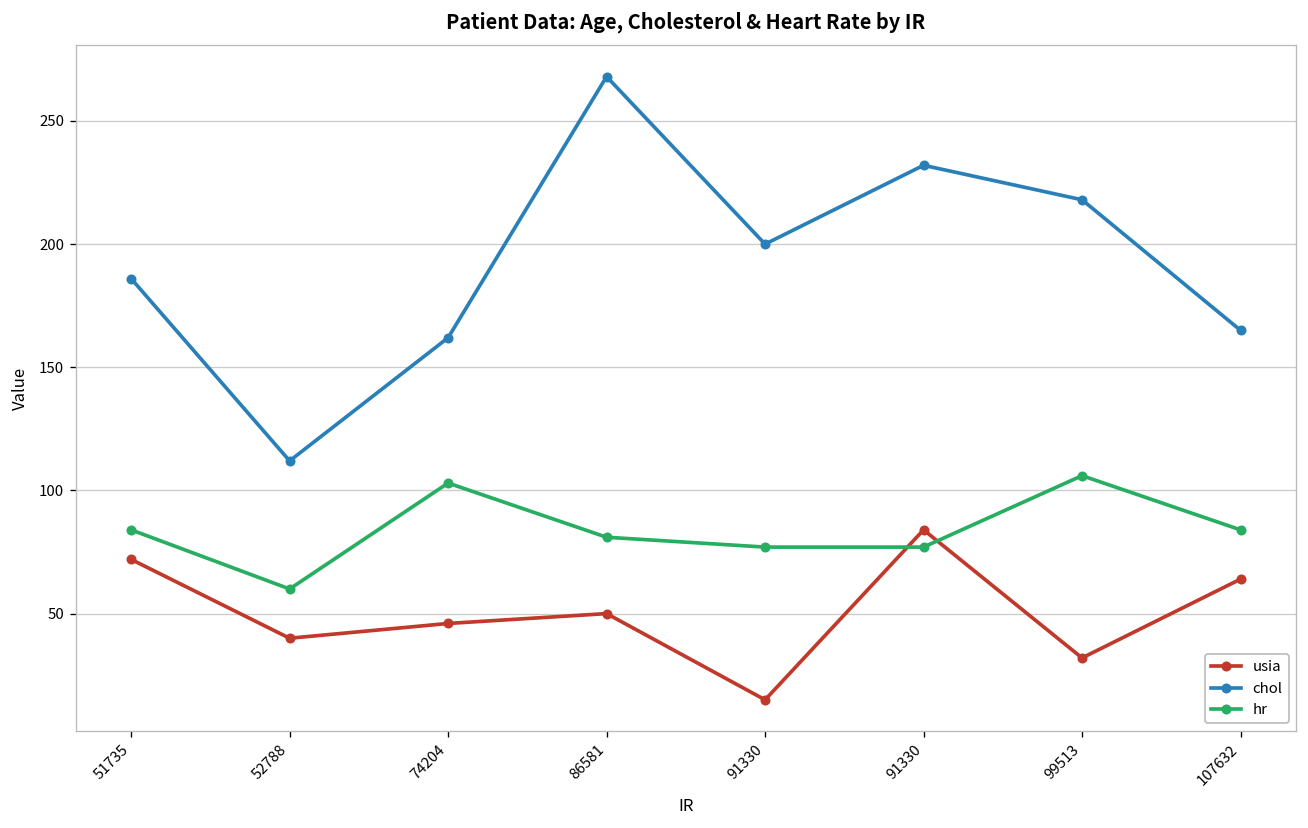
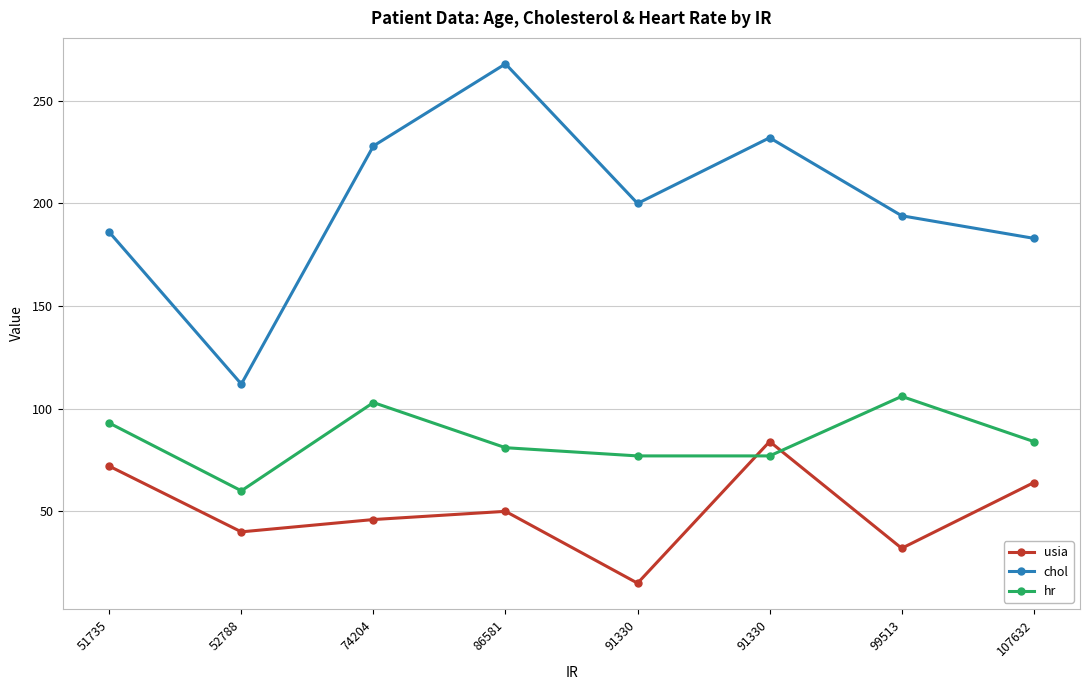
  {
    "usia": {
      "51735": 72,
      "52788": 40,
      "74204": 46,
      "86581": 50,
      "99513": 32,
      "107632": 64
    },
    "chol": {
      "51735": 186,
      "52788": 112,
-     "74204": 162,
+     "74204": 228,
      "86581": 268,
-     "99513": 218,
-     "107632": 165
+     "99513": 194,
+     "107632": 183
    },
    "hr": {
-     "51735": 84,
+     "51735": 93,
      "52788": 60,
      "74204": 103,
      "86581": 81,
      "99513": 106,
      "107632": 84
    }
  }
